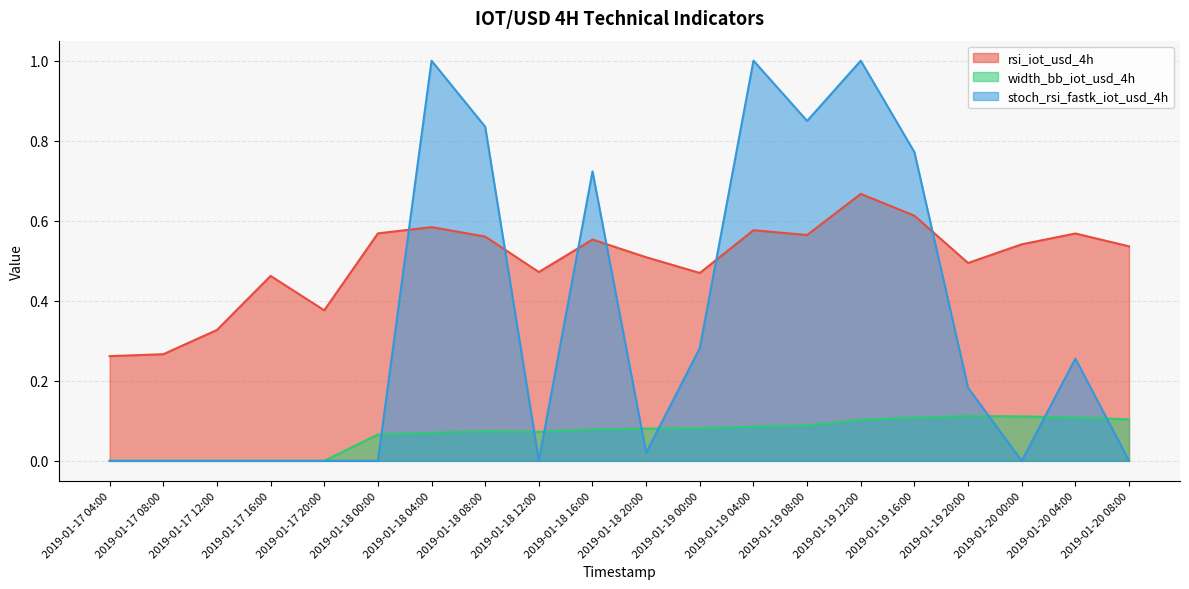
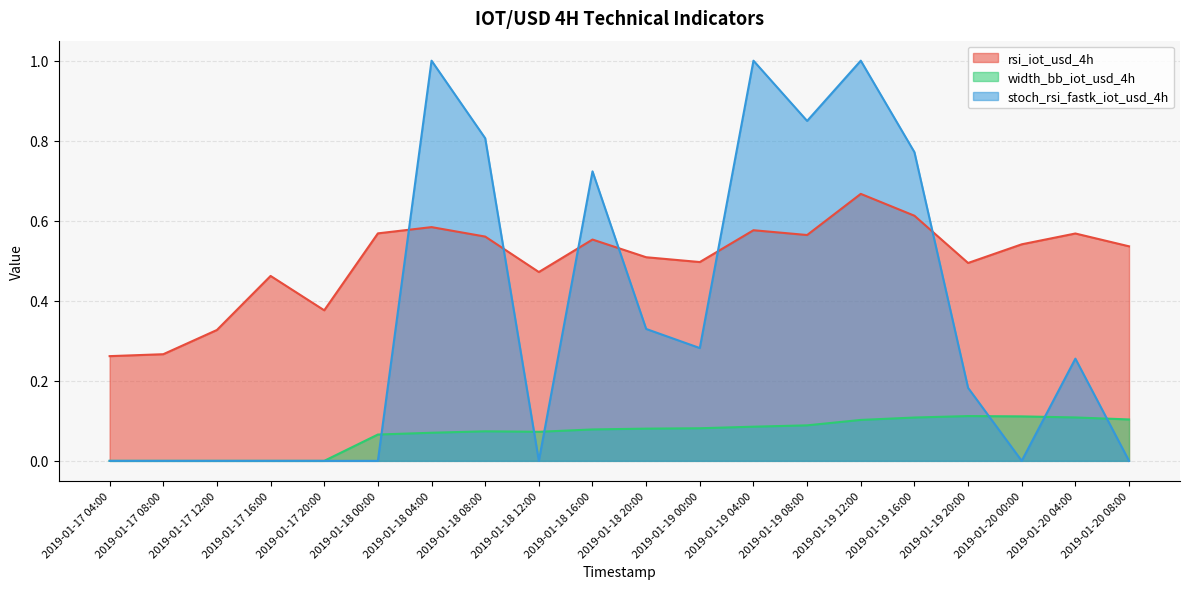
  {
    "rsi_iot_usd_4h": {
      "2019-01-17 04:00": 0.26,
      "2019-01-17 08:00": 0.27,
      "2019-01-17 12:00": 0.33,
      "2019-01-17 16:00": 0.46,
      "2019-01-17 20:00": 0.38,
      "2019-01-18 00:00": 0.57,
      "2019-01-18 04:00": 0.58,
      "2019-01-18 08:00": 0.56,
      "2019-01-18 12:00": 0.47,
      "2019-01-18 16:00": 0.55,
      "2019-01-18 20:00": 0.51,
-     "2019-01-19 00:00": 0.47,
+     "2019-01-19 00:00": 0.50,
      "2019-01-19 04:00": 0.58,
      "2019-01-19 08:00": 0.56,
      "2019-01-19 12:00": 0.67,
      "2019-01-19 16:00": 0.61,
      "2019-01-19 20:00": 0.49,
      "2019-01-20 00:00": 0.54,
      "2019-01-20 04:00": 0.57,
      "2019-01-20 08:00": 0.54
    },
    "width_bb_iot_usd_4h": {
      "2019-01-18 00:00": 0.07,
      "2019-01-18 04:00": 0.07,
      "2019-01-18 08:00": 0.07,
      "2019-01-18 12:00": 0.07,
      "2019-01-18 16:00": 0.08,
      "2019-01-18 20:00": 0.08,
      "2019-01-19 00:00": 0.08,
      "2019-01-19 04:00": 0.09,
      "2019-01-19 08:00": 0.09,
      "2019-01-19 12:00": 0.10,
      "2019-01-19 16:00": 0.11,
      "2019-01-19 20:00": 0.11,
      "2019-01-20 00:00": 0.11,
      "2019-01-20 04:00": 0.11,
      "2019-01-20 08:00": 0.10
    },
    "stoch_rsi_fastk_iot_usd_4h": {
      "2019-01-18 00:00": 0.00,
      "2019-01-18 04:00": 1.00,
-     "2019-01-18 08:00": 0.83,
+     "2019-01-18 08:00": 0.81,
      "2019-01-18 12:00": 0.00,
      "2019-01-18 16:00": 0.72,
-     "2019-01-18 20:00": 0.02,
+     "2019-01-18 20:00": 0.33,
      "2019-01-19 00:00": 0.28,
      "2019-01-19 04:00": 1.00,
      "2019-01-19 08:00": 0.85,
      "2019-01-19 12:00": 1.00,
      "2019-01-19 16:00": 0.77,
      "2019-01-19 20:00": 0.18,
      "2019-01-20 00:00": 0.00,
      "2019-01-20 04:00": 0.26,
      "2019-01-20 08:00": 0.00
    }
  }
